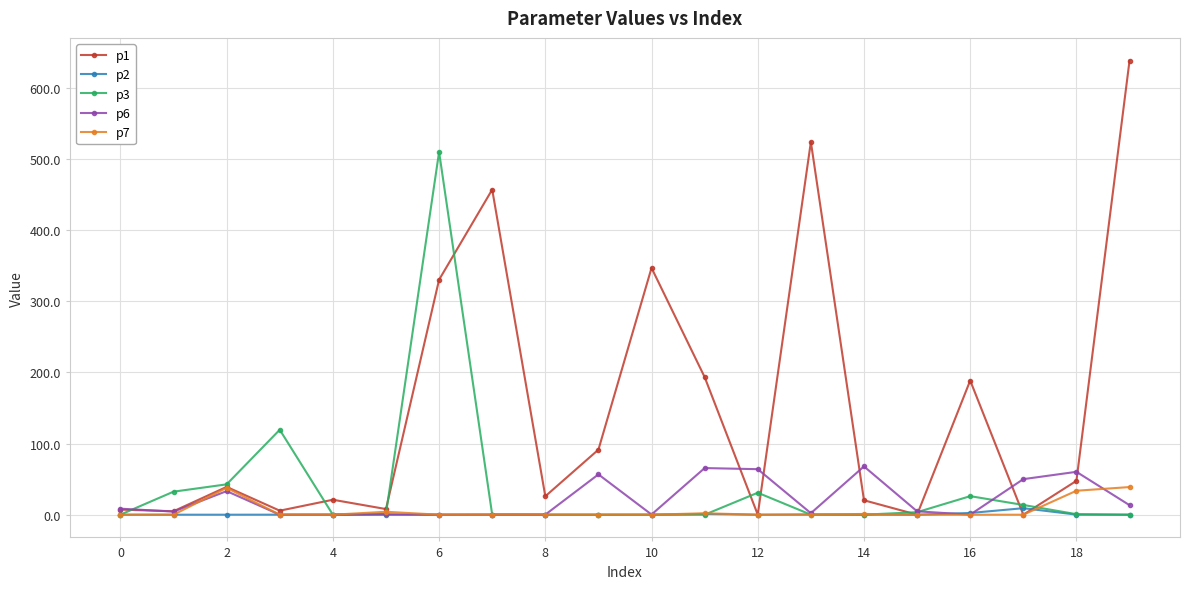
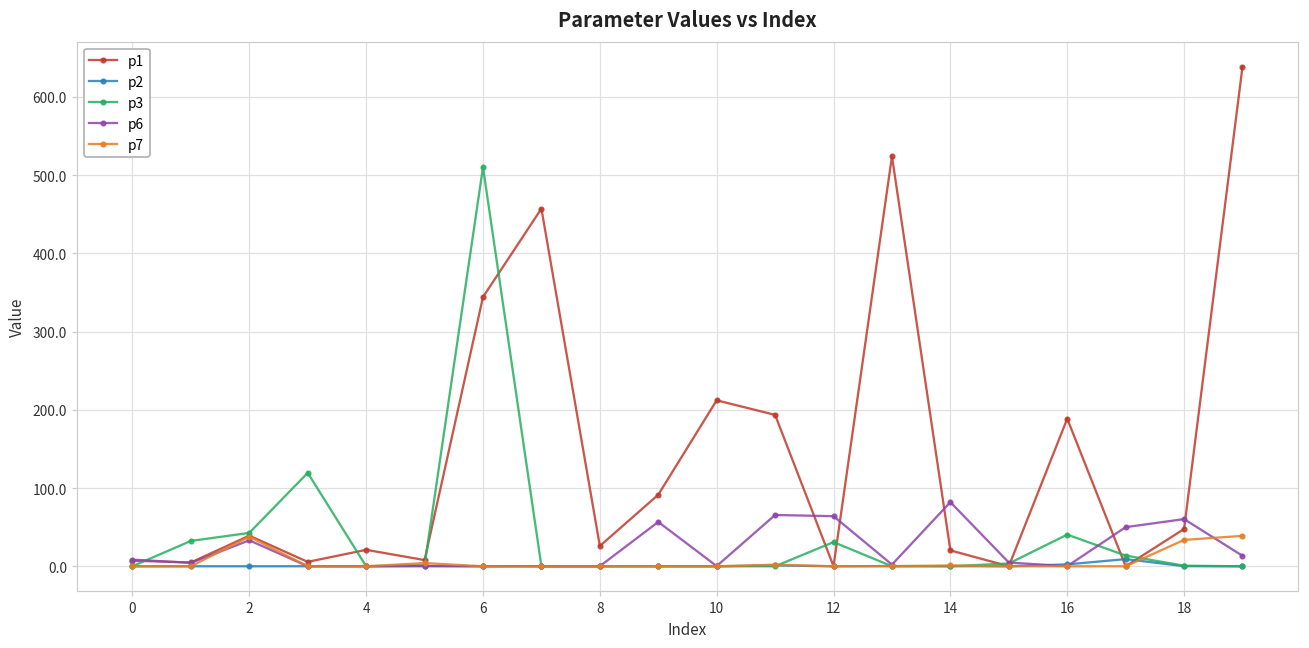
  {
    "p1": {
      "4": 20,
-     "6": 330,
+     "6": 340,
      "8": 30,
-     "10": 350,
+     "10": 210,
      "14": 20,
      "16": 190,
      "18": 50
    },
    "p2": {
      "2": 0
    },
    "p3": {
      "2": 40,
      "6": 510,
      "12": 30,
-     "16": 30
+     "16": 40
    },
    "p6": {
      "2": 30,
      "12": 60,
-     "14": 70,
+     "14": 80,
      "18": 60
    },
    "p7": {
      "18": 30
    }
  }
